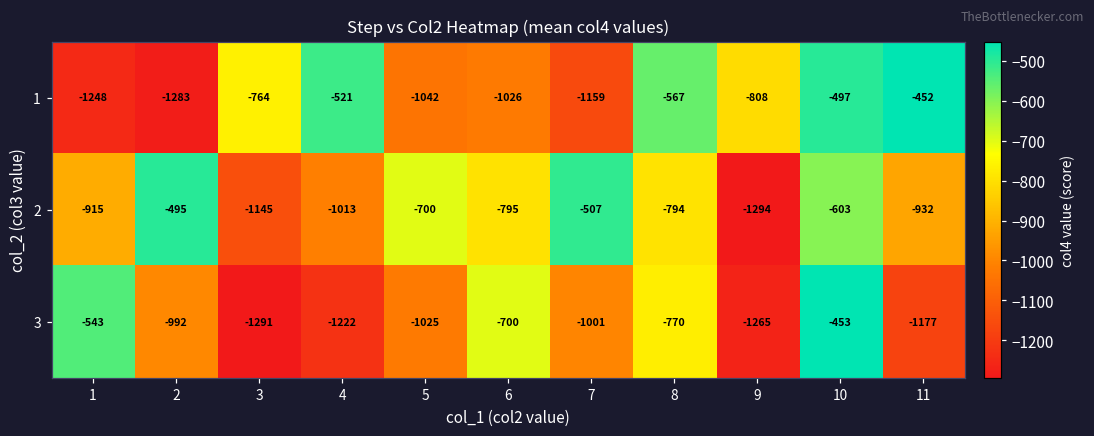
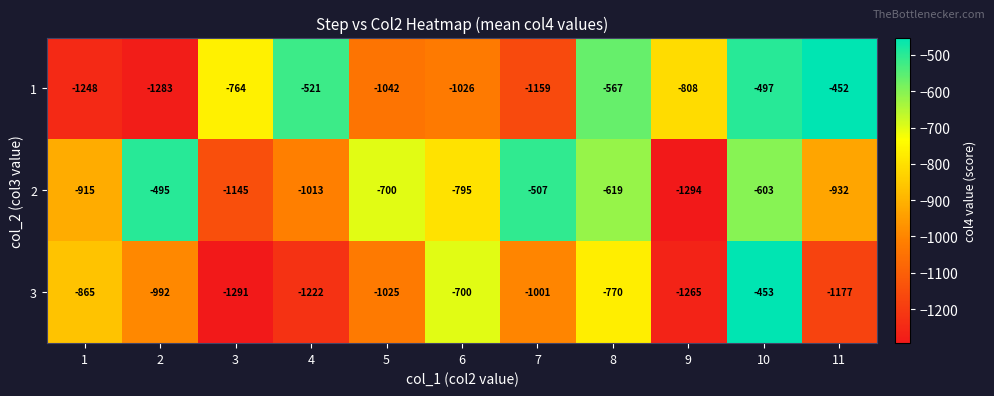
  {
    "1": {
      "1": -1248,
      "2": -1283,
      "3": -764,
      "4": -521,
      "5": -1042,
      "6": -1026,
      "7": -1159,
      "8": -567,
      "9": -808,
      "10": -497,
      "11": -452
    },
    "2": {
      "1": -915,
      "2": -495,
      "3": -1145,
      "4": -1013,
      "5": -700,
      "6": -795,
      "7": -507,
-     "8": -794,
+     "8": -619,
      "9": -1294,
      "10": -603,
      "11": -932
    },
    "3": {
-     "1": -543,
+     "1": -865,
      "2": -992,
      "3": -1291,
      "4": -1222,
      "5": -1025,
      "6": -700,
      "7": -1001,
      "8": -770,
      "9": -1265,
      "10": -453,
      "11": -1177
    }
  }
